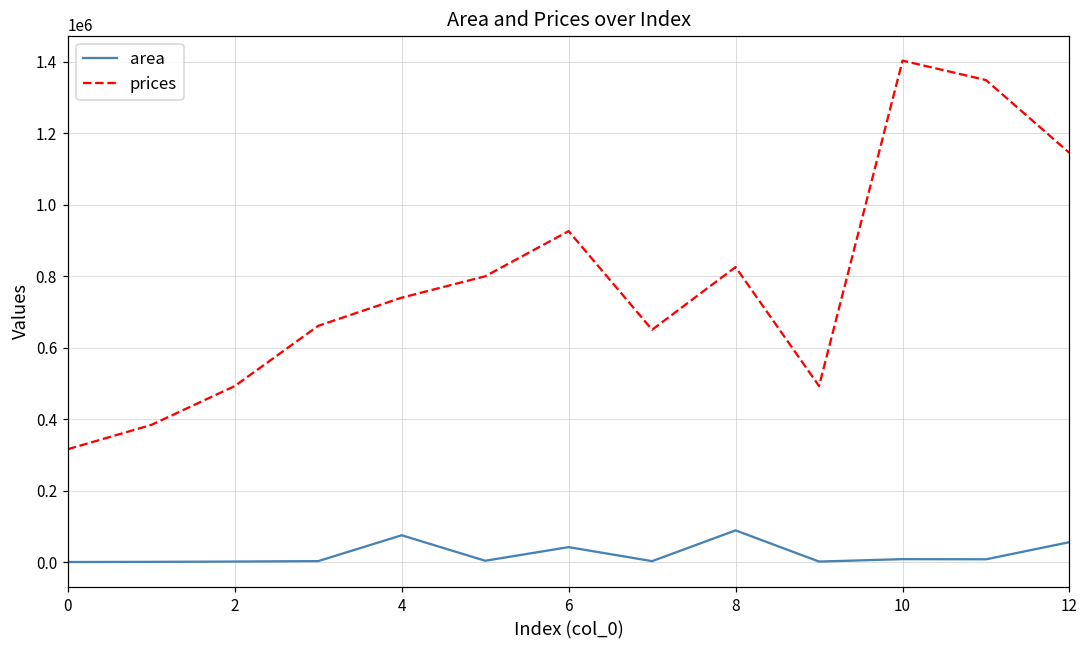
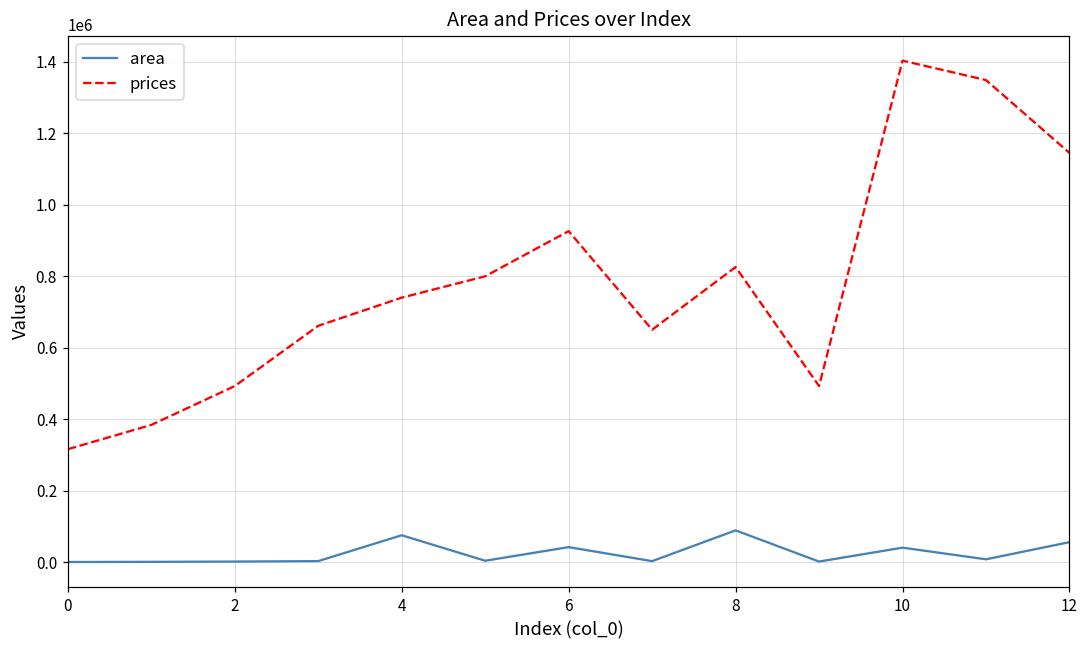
  {
    "area": {
      "0": 0,
      "2": 0,
      "4": 80000,
      "6": 40000,
      "8": 90000,
-     "10": 10000,
+     "10": 40000,
      "12": 60000
    },
    "prices": {
      "0": 320000,
      "2": 490000,
      "4": 740000,
      "6": 930000,
      "8": 830000,
      "10": 1400000,
      "12": 1140000
    }
  }
